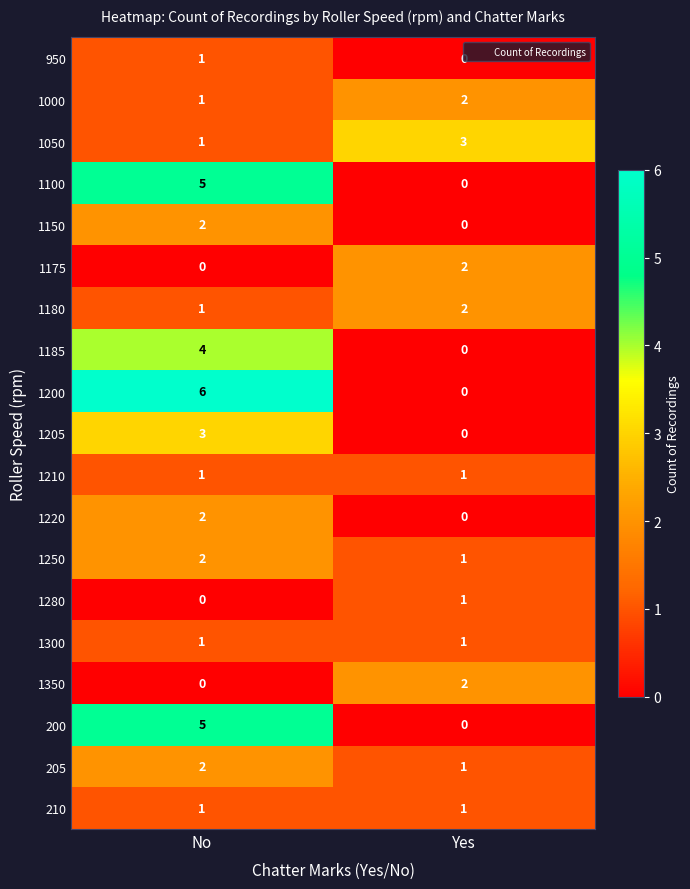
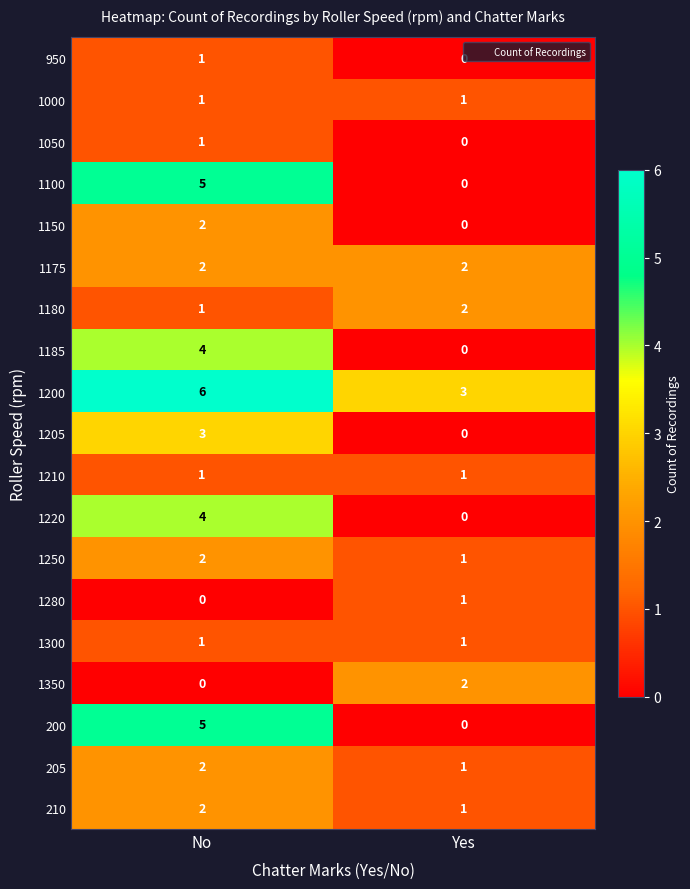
  {
    "950": {
      "No": 1
    },
    "1000": {
      "No": 1,
-     "Yes": 2
+     "Yes": 1
    },
    "1050": {
      "No": 1,
-     "Yes": 3
+     "Yes": 0
    },
    "1100": {
      "No": 5,
      "Yes": 0
    },
    "1150": {
      "No": 2,
      "Yes": 0
    },
    "1175": {
-     "No": 0,
+     "No": 2,
      "Yes": 2
    },
    "1180": {
      "No": 1,
      "Yes": 2
    },
    "1185": {
      "No": 4,
      "Yes": 0
    },
    "1200": {
      "No": 6,
-     "Yes": 0
+     "Yes": 3
    },
    "1205": {
      "No": 3,
      "Yes": 0
    },
    "1210": {
      "No": 1,
      "Yes": 1
    },
    "1220": {
-     "No": 2,
+     "No": 4,
      "Yes": 0
    },
    "1250": {
      "No": 2,
      "Yes": 1
    },
    "1280": {
      "No": 0,
      "Yes": 1
    },
    "1300": {
      "No": 1,
      "Yes": 1
    },
    "1350": {
      "No": 0,
      "Yes": 2
    },
    "200": {
      "No": 5,
      "Yes": 0
    },
    "205": {
      "No": 2,
      "Yes": 1
    },
    "210": {
-     "No": 1,
+     "No": 2,
      "Yes": 1
    }
  }
